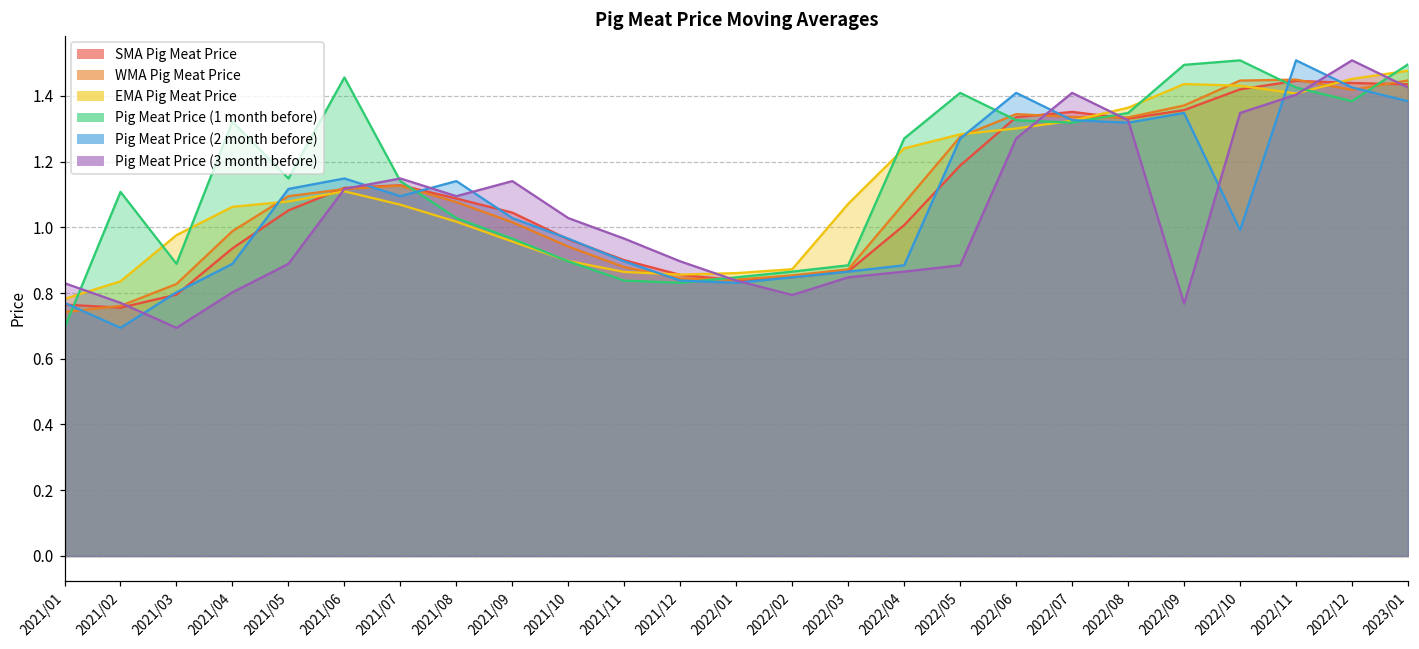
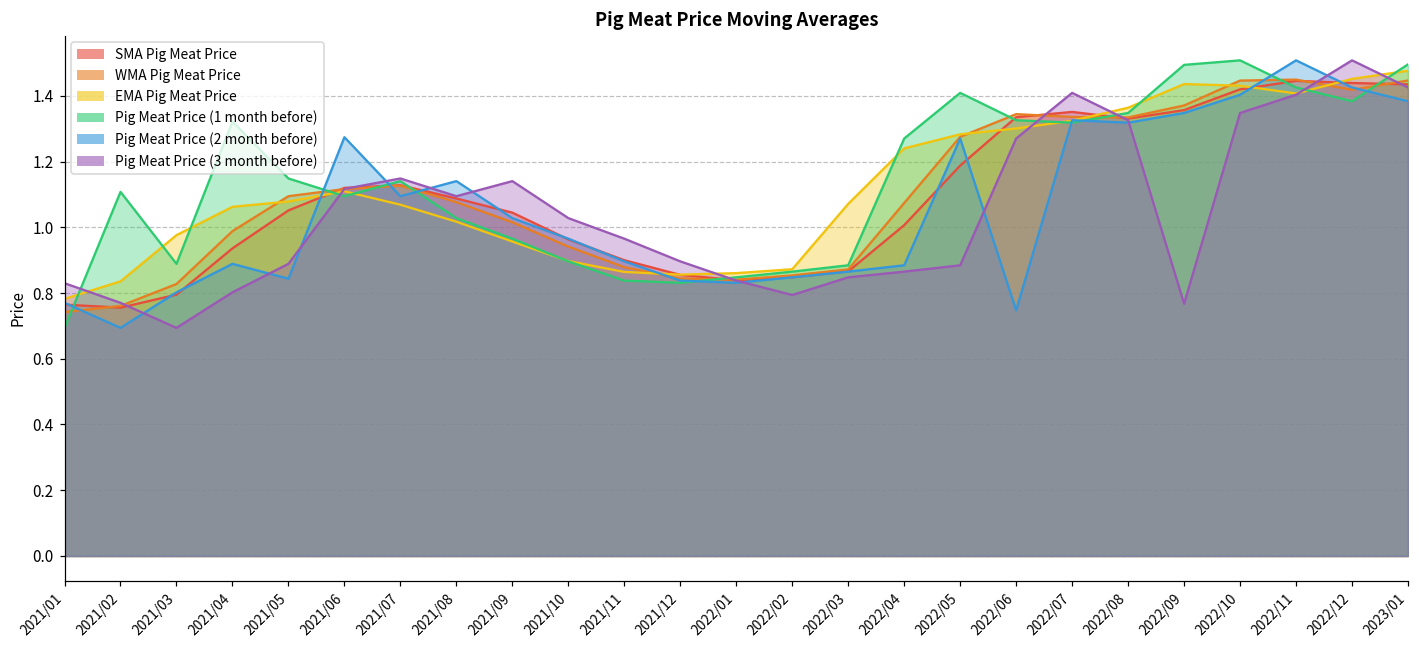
  {
    "Pig Meat Price (1 month before)": {
      "2021/01": 0.69,
      "2021/02": 1.11,
      "2021/03": 0.89,
      "2021/05": 1.15,
-     "2021/06": 1.46,
+     "2021/06": 1.09,
      "2021/08": 1.03,
      "2021/09": 0.97,
      "2021/11": 0.84,
      "2022/03": 0.88,
      "2022/04": 1.27,
      "2022/05": 1.41,
      "2022/06": 1.33,
      "2022/08": 1.35,
      "2022/09": 1.49,
      "2022/10": 1.51,
      "2022/11": 1.43,
      "2022/12": 1.38,
      "2023/01": 1.50
    },
    "Pig Meat Price (2 month before)": {
      "2021/02": 0.69,
      "2021/04": 0.89,
-     "2021/05": 1.12,
-     "2021/06": 1.15,
+     "2021/05": 0.84,
+     "2021/06": 1.27,
      "2021/07": 1.09,
      "2021/08": 1.14,
      "2021/09": 1.03,
      "2022/04": 0.88,
-     "2022/06": 1.41,
+     "2022/06": 0.75,
      "2022/09": 1.35,
-     "2022/10": 0.99,
+     "2022/10": 1.40,
      "2022/11": 1.51,
      "2023/01": 1.38
    },
    "Pig Meat Price (3 month before)": {
      "2021/01": 0.83,
      "2021/02": 0.77,
      "2021/03": 0.69,
      "2021/04": 0.80,
      "2021/05": 0.89,
      "2021/09": 1.14,
      "2021/10": 1.03,
      "2021/11": 0.97,
      "2021/12": 0.90,
      "2022/02": 0.79,
      "2022/03": 0.85,
      "2022/04": 0.87,
      "2022/05": 0.88,
      "2022/06": 1.27,
      "2022/07": 1.41,
      "2022/09": 0.77,
      "2022/10": 1.35,
      "2022/12": 1.51,
      "2023/01": 1.43
    }
  }
